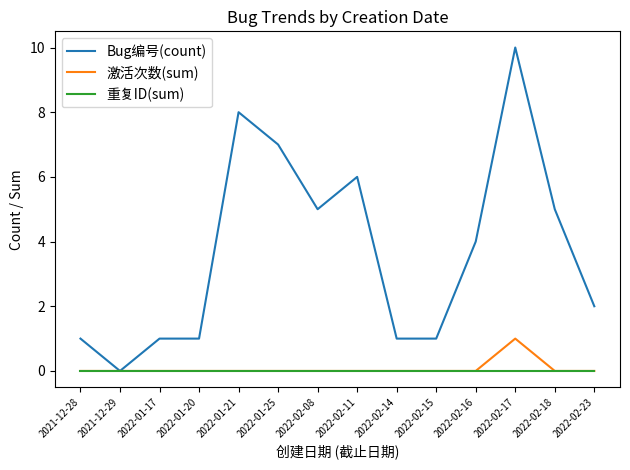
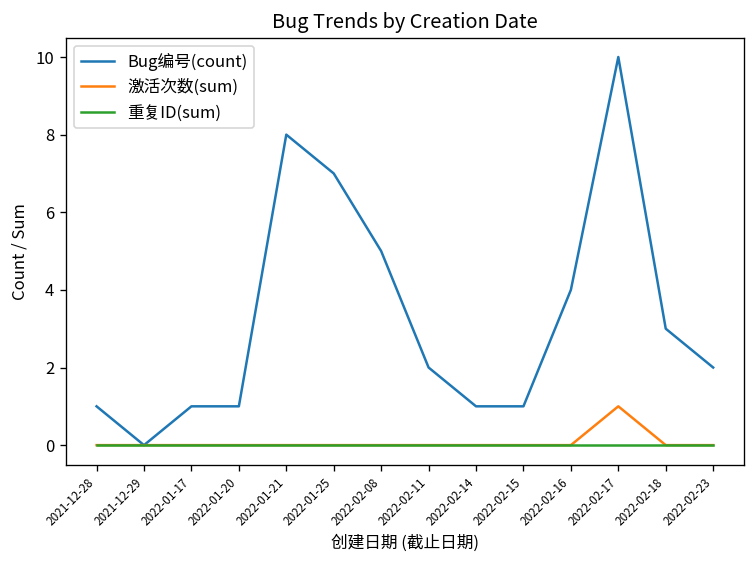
  {
    "Bug编号(count)": {
      "2021-12-28": 1,
      "2022-01-17": 1,
      "2022-01-20": 1,
      "2022-01-21": 8,
      "2022-01-25": 7,
      "2022-02-08": 5,
-     "2022-02-11": 6,
+     "2022-02-11": 2,
      "2022-02-14": 1,
      "2022-02-15": 1,
      "2022-02-16": 4,
      "2022-02-17": 10,
-     "2022-02-18": 5,
+     "2022-02-18": 3,
      "2022-02-23": 2
    },
    "激活次数(sum)": {
      "2022-02-17": 1
    },
    "重复ID(sum)": {
      "2022-02-17": 0
    }
  }
